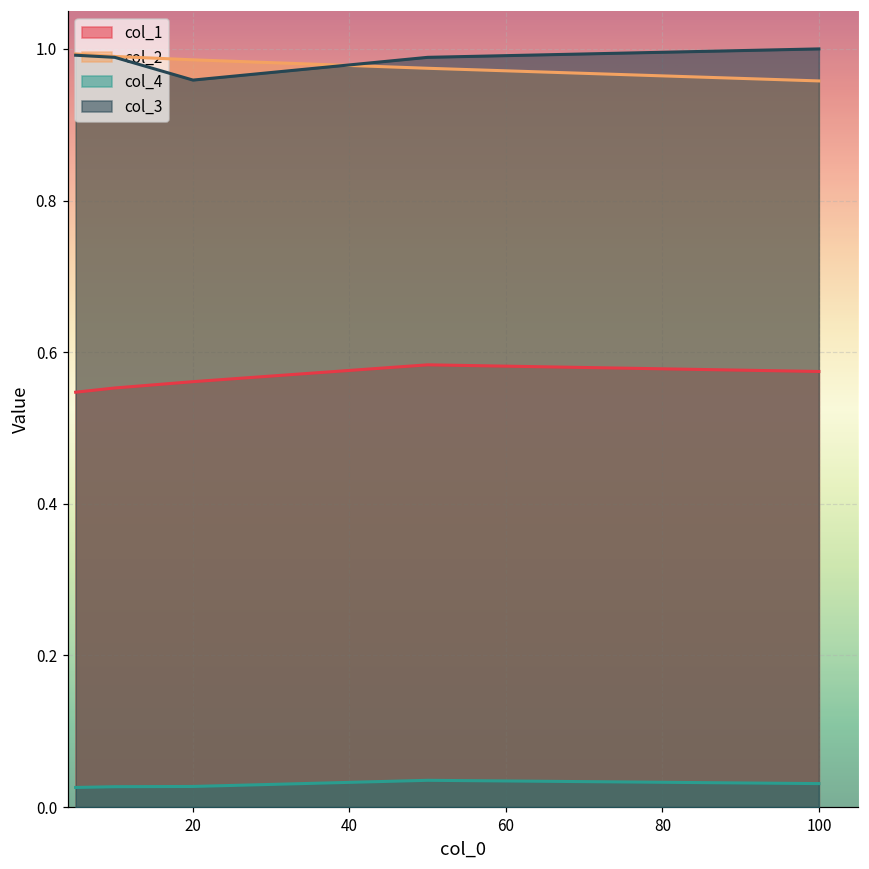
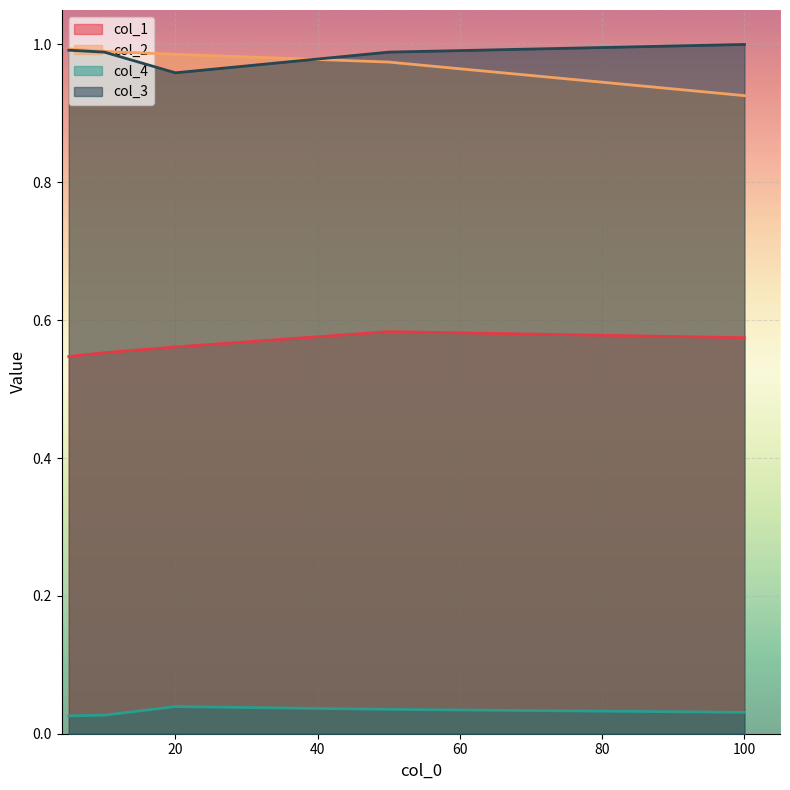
  {
    "col_1": {
      "20": 0.56,
      "100": 0.57
    },
    "col_2": {
      "20": 0.99,
-     "100": 0.96
+     "100": 0.93
    },
    "col_4": {
-     "20": 0.03,
+     "20": 0.04,
      "100": 0.03
    },
    "col_3": {
      "20": 0.96,
      "100": 1.00
    }
  }
